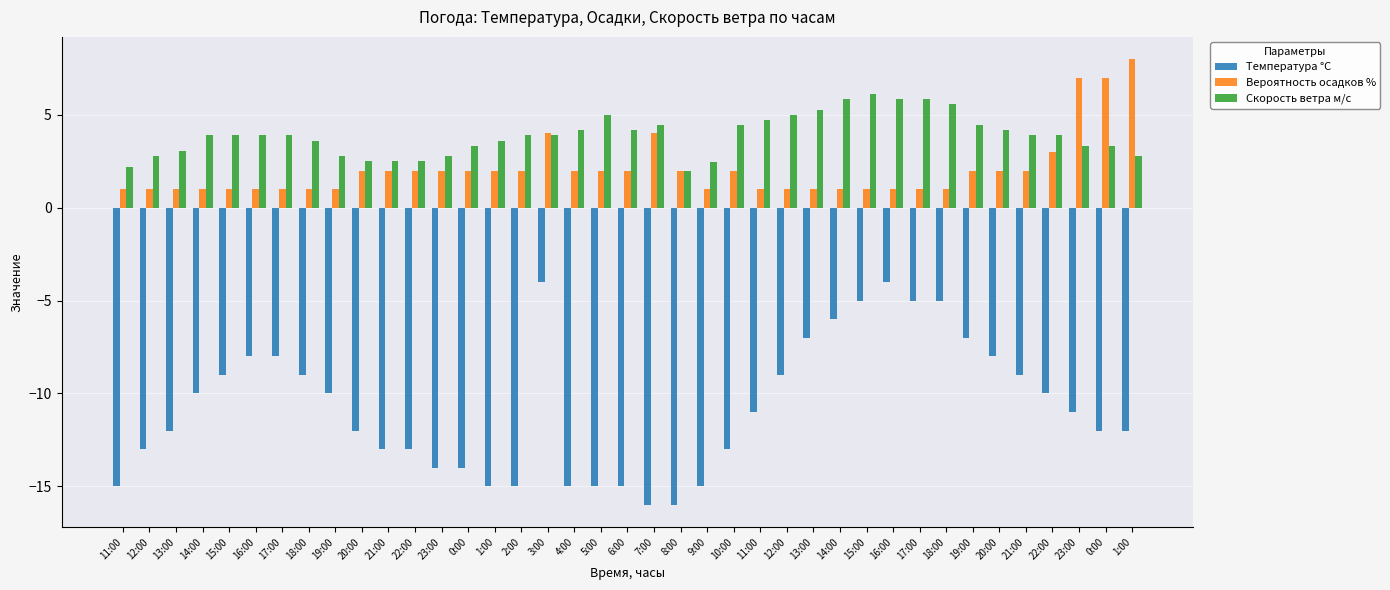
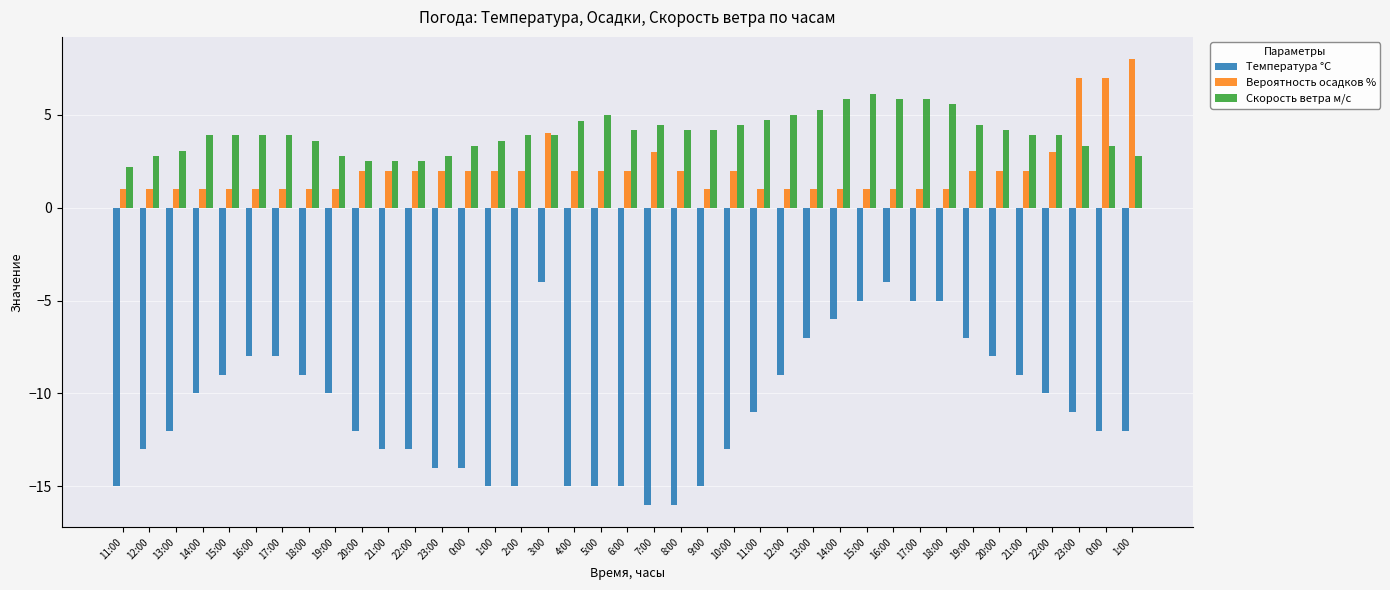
  {
    "Температура °C": {
      "2:00": -15.0,
      "3:00": -4.0,
      "4:00": -15.0,
      "5:00": -15.0,
      "6:00": -15.0,
      "7:00": -16.0,
      "8:00": -16.0,
      "9:00": -15.0,
      "10:00": -13.0
    },
    "Вероятность осадков %": {
      "2:00": 2,
      "3:00": 4,
      "4:00": 2,
      "5:00": 2,
      "6:00": 2,
-     "7:00": 4,
+     "7:00": 3,
      "8:00": 2,
      "9:00": 1,
      "10:00": 2
    },
    "Скорость ветра м/c": {
      "2:00": 3.9,
      "3:00": 3.9,
-     "4:00": 4.2,
+     "4:00": 4.7,
      "5:00": 5.0,
      "6:00": 4.2,
      "7:00": 4.4,
-     "8:00": 2.0,
-     "9:00": 2.5,
+     "8:00": 4.2,
+     "9:00": 4.2,
      "10:00": 4.4
    }
  }
